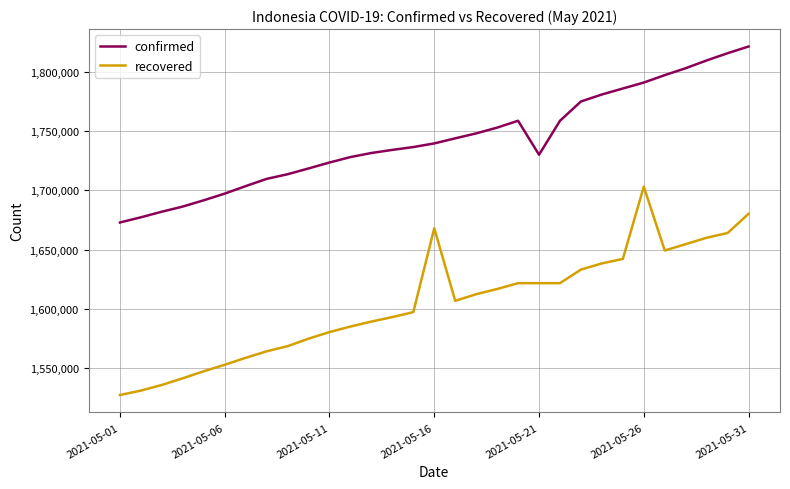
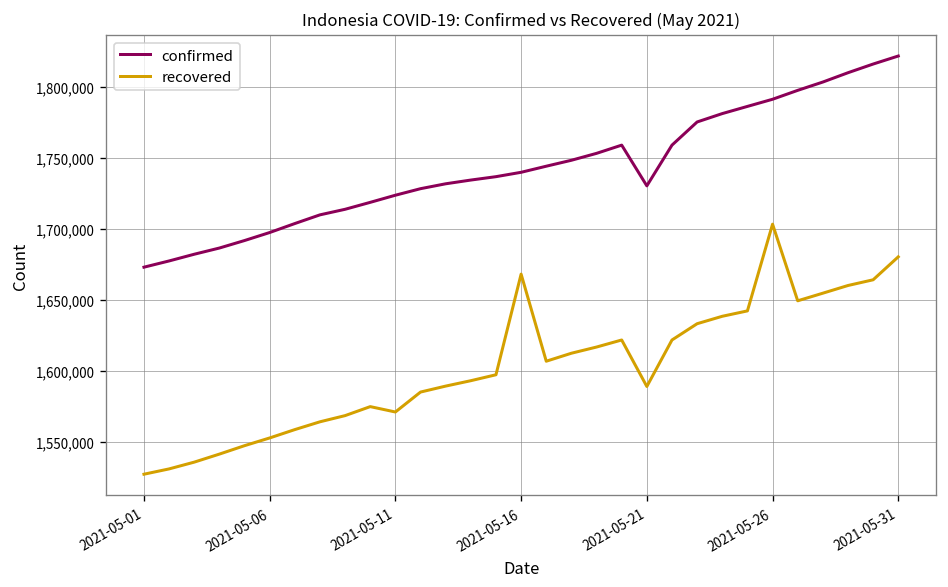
  {
    "confirmed": {
      "2021-05-01": "1,673,000",
      "2021-05-06": "1,697,000",
      "2021-05-11": "1,724,000",
      "2021-05-16": "1,740,000",
      "2021-05-21": "1,730,000",
      "2021-05-26": "1,791,000",
      "2021-05-31": "1,822,000"
    },
    "recovered": {
      "2021-05-01": "1,527,000",
      "2021-05-06": "1,553,000",
-     "2021-05-11": "1,580,000",
+     "2021-05-11": "1,571,000",
      "2021-05-16": "1,668,000",
-     "2021-05-21": "1,622,000",
+     "2021-05-21": "1,589,000",
      "2021-05-26": "1,703,000",
      "2021-05-31": "1,680,000"
    }
  }
